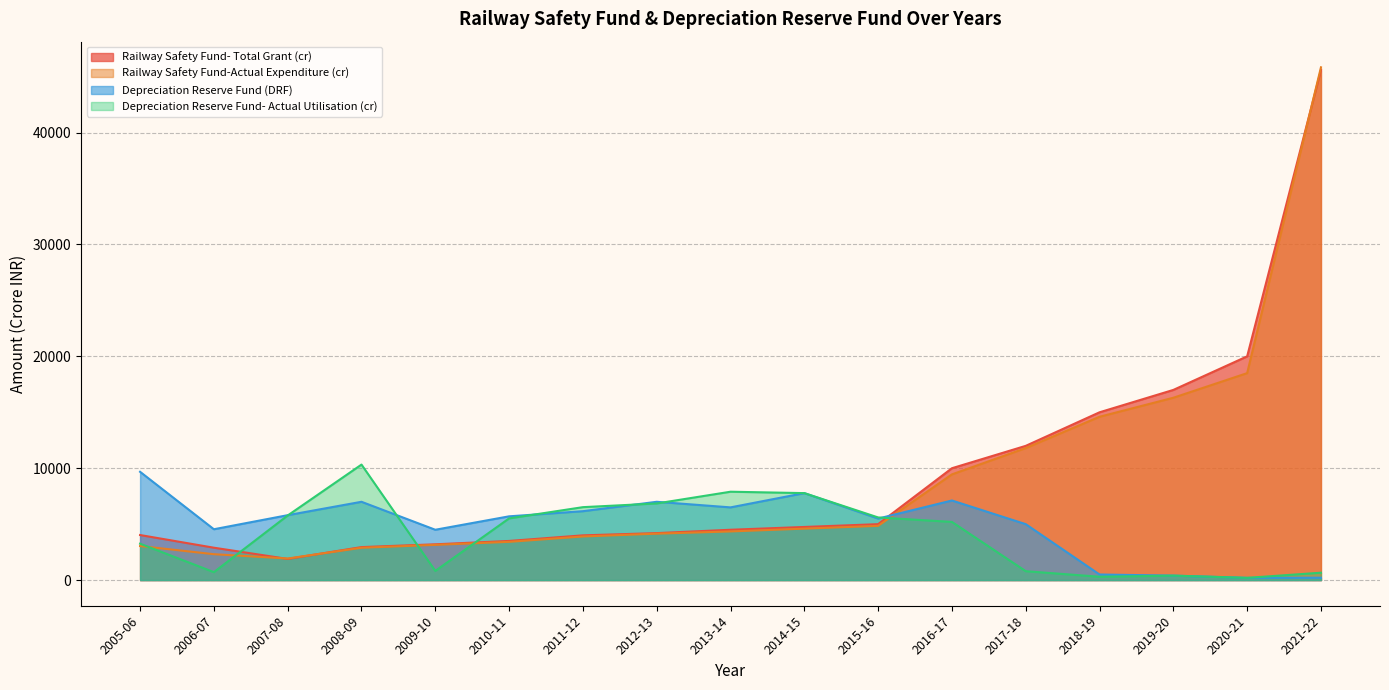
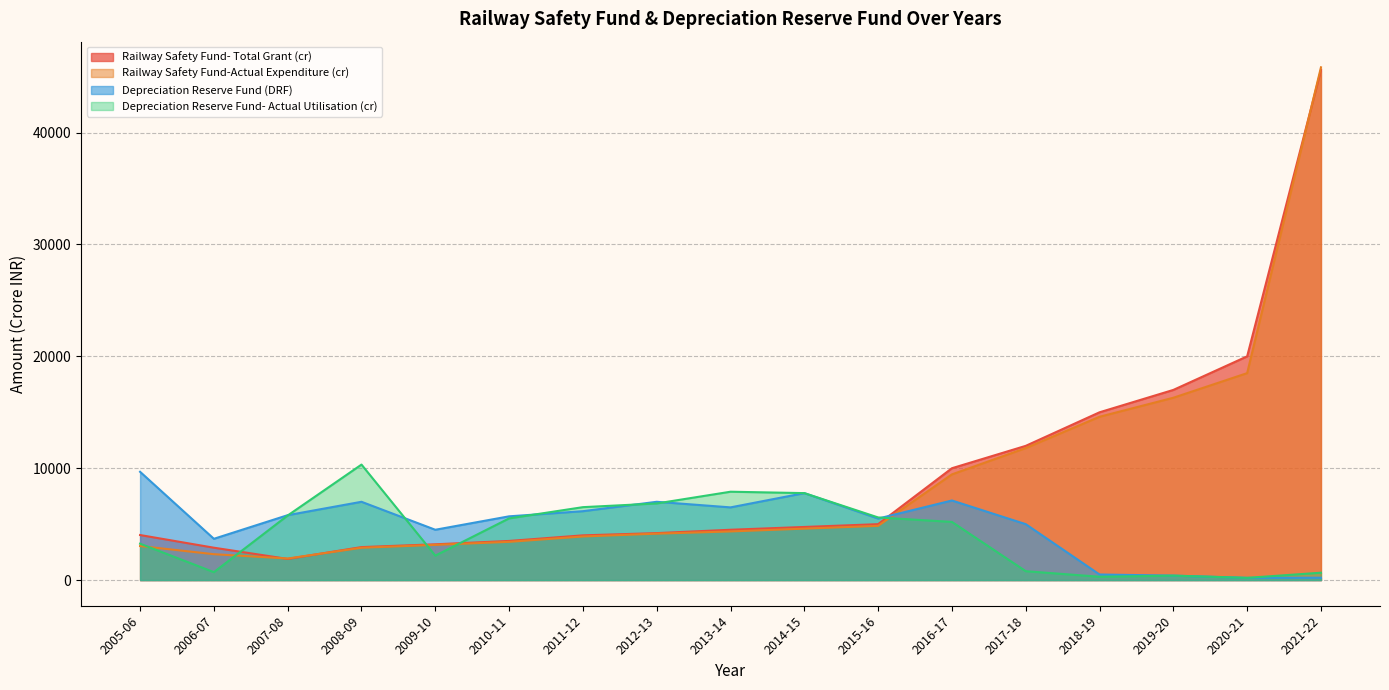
  {
    "Depreciation Reserve Fund (DRF)": {
      "2005-06": 9700,
-     "2006-07": 4500,
+     "2006-07": 3700,
      "2008-09": 7000,
      "2009-10": 4500,
      "2011-12": 6200,
      "2013-14": 6500,
      "2016-17": 7100,
      "2017-18": 5000,
      "2021-22": 200
    },
    "Depreciation Reserve Fund- Actual Utilisation (cr)": {
      "2006-07": 700,
      "2008-09": 10300,
-     "2009-10": 800,
+     "2009-10": 2200,
      "2011-12": 6500,
      "2013-14": 7900,
      "2016-17": 5200,
      "2017-18": 800,
      "2021-22": 700
    }
  }
